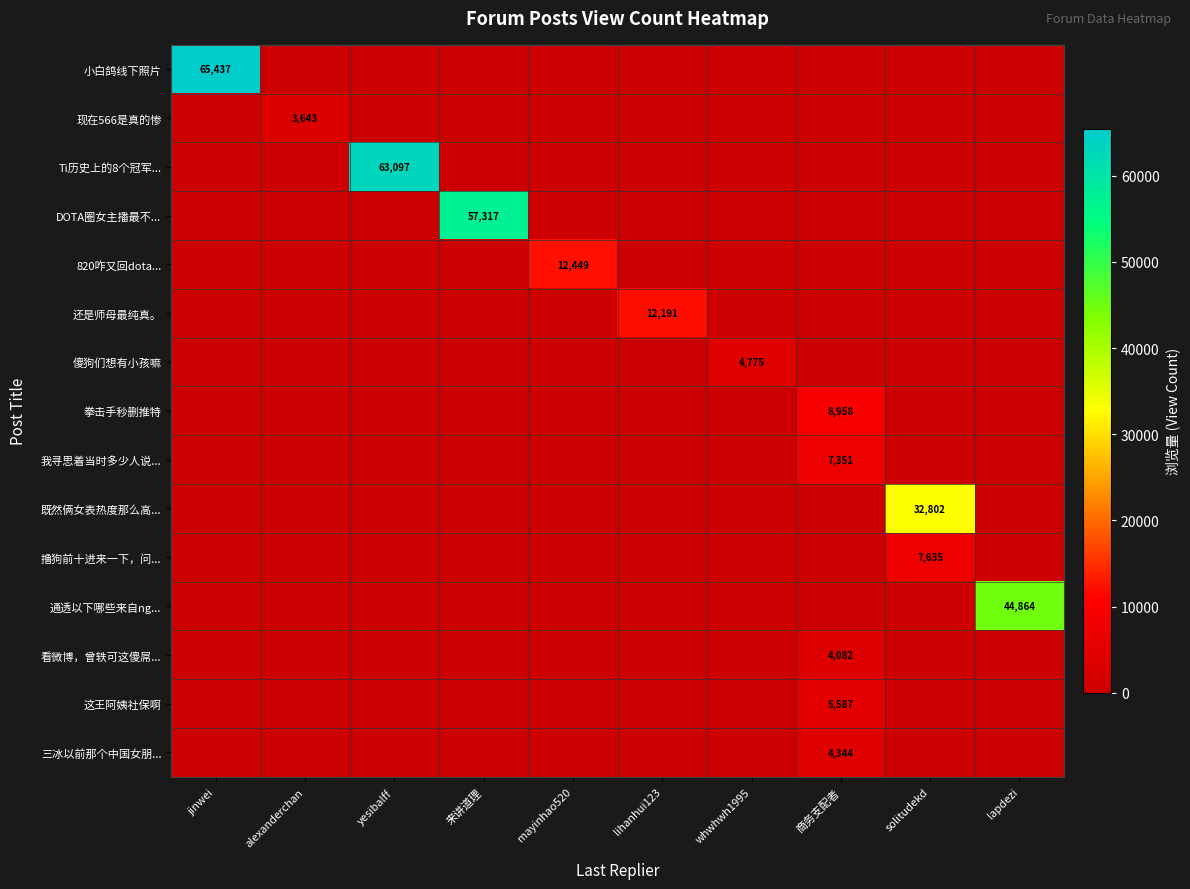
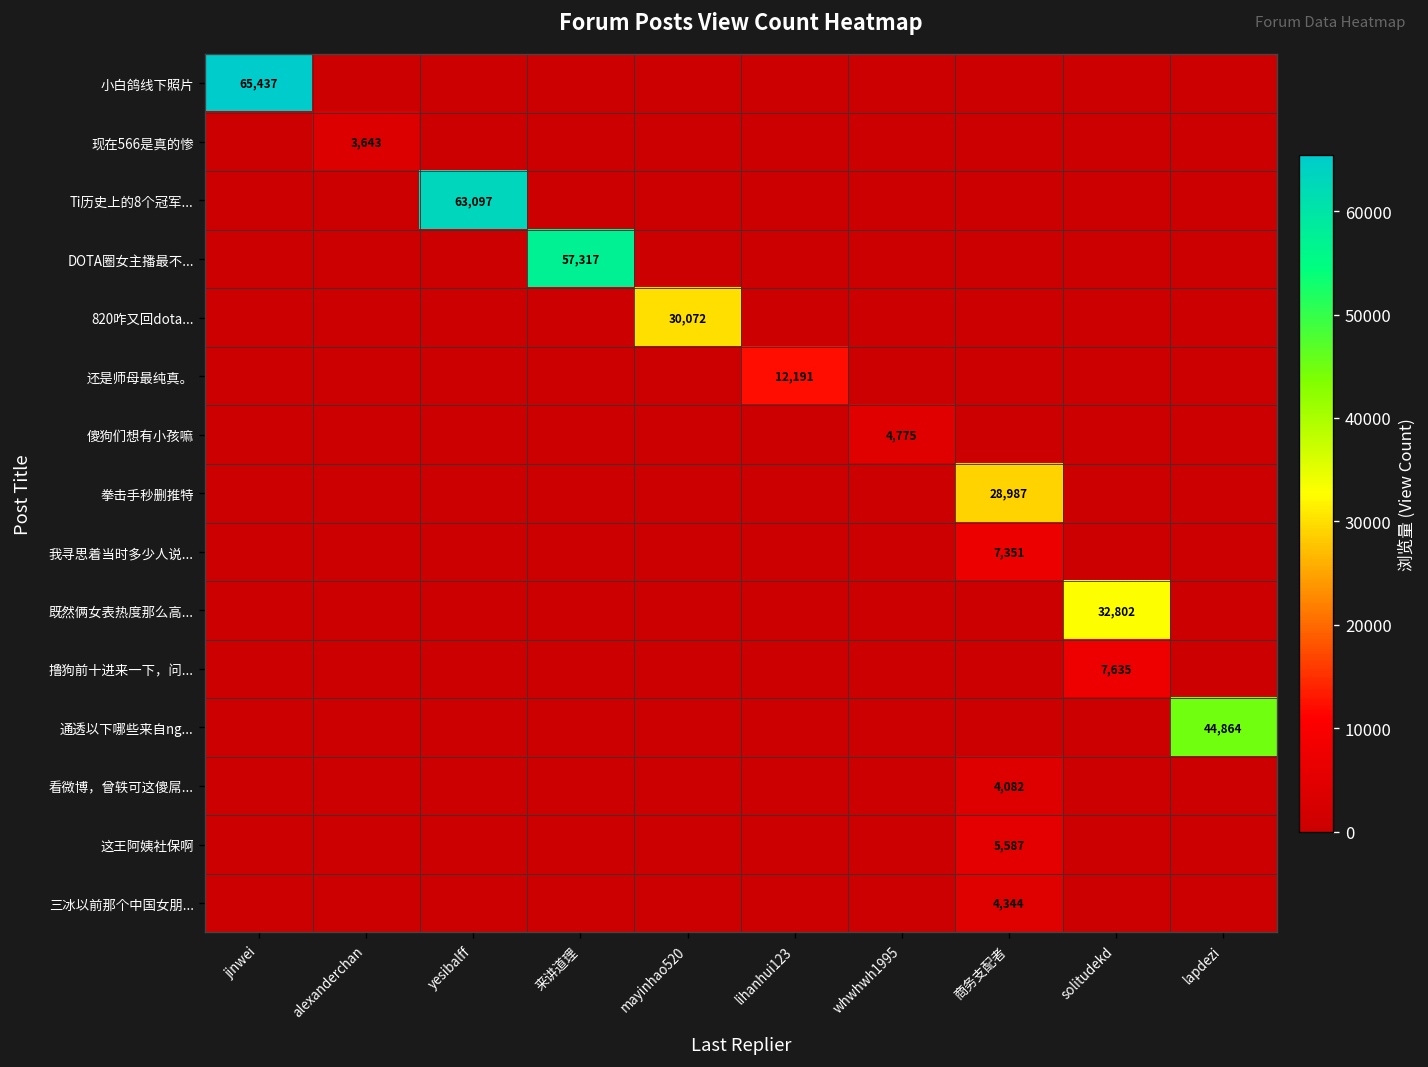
  {
    "小白鸽线下照片": {
      "jinwei": "65,437"
    },
    "现在566是真的惨": {
      "alexanderchan": "3,643"
    },
    "Ti历史上的8个冠军...": {
      "yesibalff": "63,097"
    },
    "DOTA圈女主播最不...": {
      "来讲道理": "57,317"
    },
    "820咋又回dota...": {
-     "mayinhao520": "12,449"
+     "mayinhao520": "30,072"
    },
    "还是师母最纯真。": {
      "lihanhui123": "12,191"
    },
    "傻狗们想有小孩嘛": {
      "whwhwh1995": "4,775"
    },
    "拳击手秒删推特": {
-     "商务支配者": "8,958"
+     "商务支配者": "28,987"
    },
    "我寻思着当时多少人说...": {
      "商务支配者": "7,351"
    },
    "既然俩女表热度那么高...": {
      "solitudekd": "32,802"
    },
    "撸狗前十进来一下，问...": {
      "solitudekd": "7,635"
    },
    "通透以下哪些来自ng...": {
      "lapdezi": "44,864"
    },
    "看微博，曾轶可这傻屌...": {
      "商务支配者": "4,082"
    },
    "这王阿姨社保啊": {
      "商务支配者": "5,587"
    },
    "三冰以前那个中国女朋...": {
      "商务支配者": "4,344"
    }
  }
